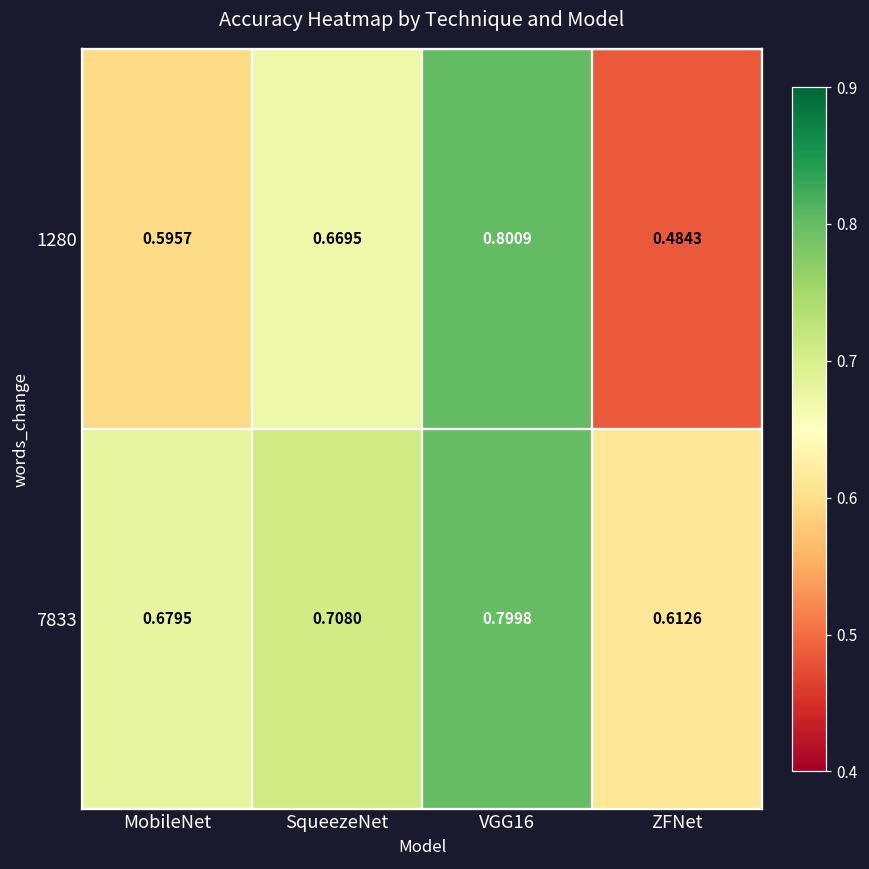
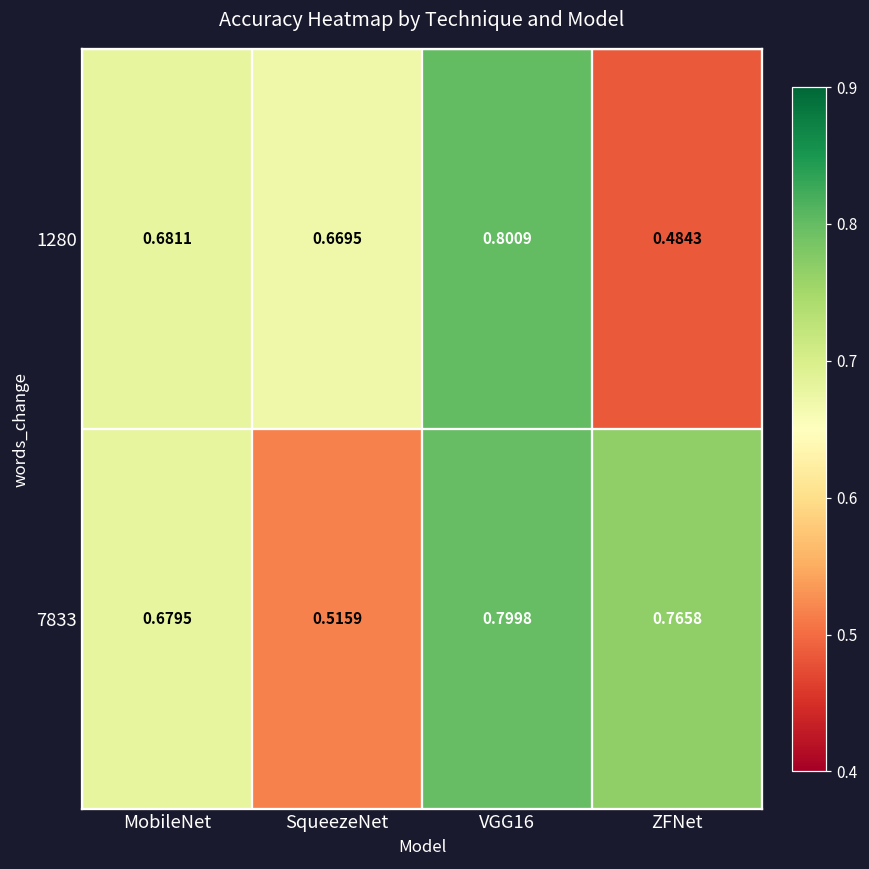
  {
    "1280": {
-     "MobileNet": 0.5957,
+     "MobileNet": 0.6811,
      "SqueezeNet": 0.6695,
      "VGG16": 0.8009,
      "ZFNet": 0.4843
    },
    "7833": {
      "MobileNet": 0.6795,
-     "SqueezeNet": 0.7080,
+     "SqueezeNet": 0.5159,
      "VGG16": 0.7998,
-     "ZFNet": 0.6126
+     "ZFNet": 0.7658
    }
  }
